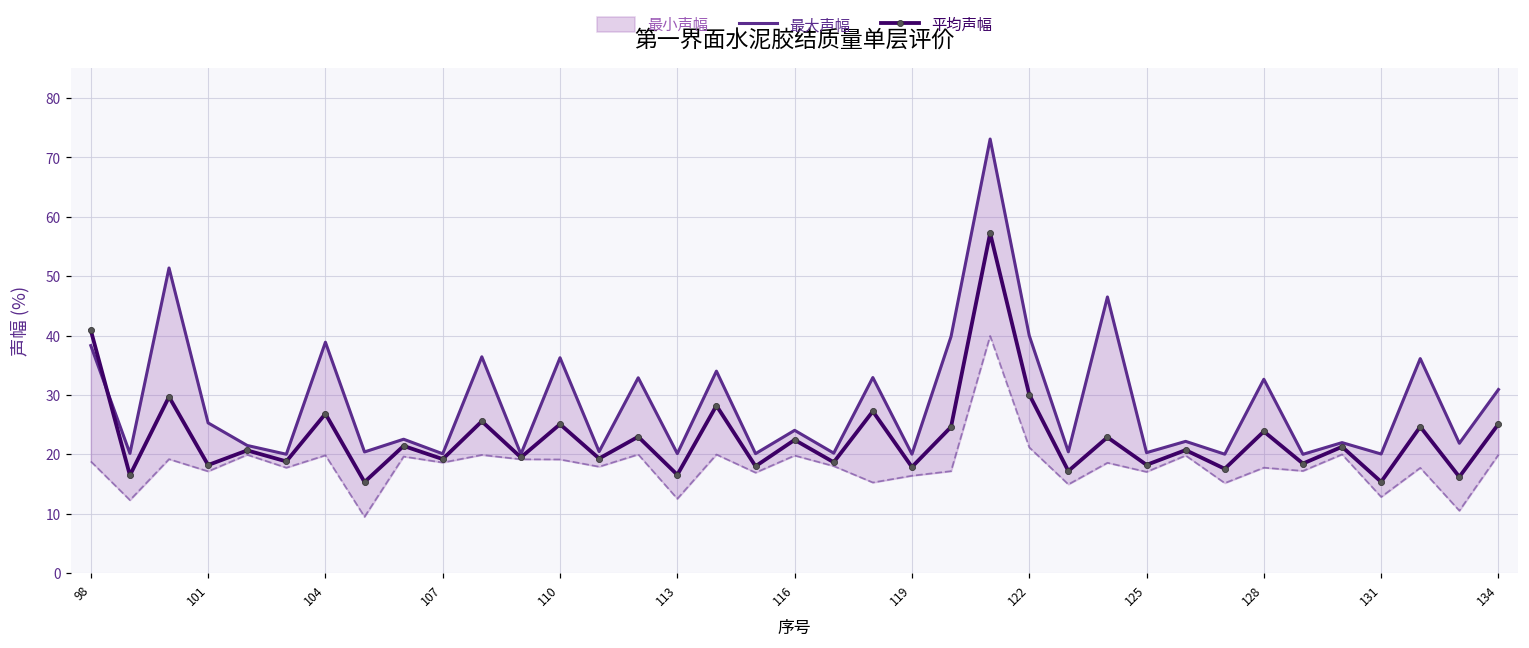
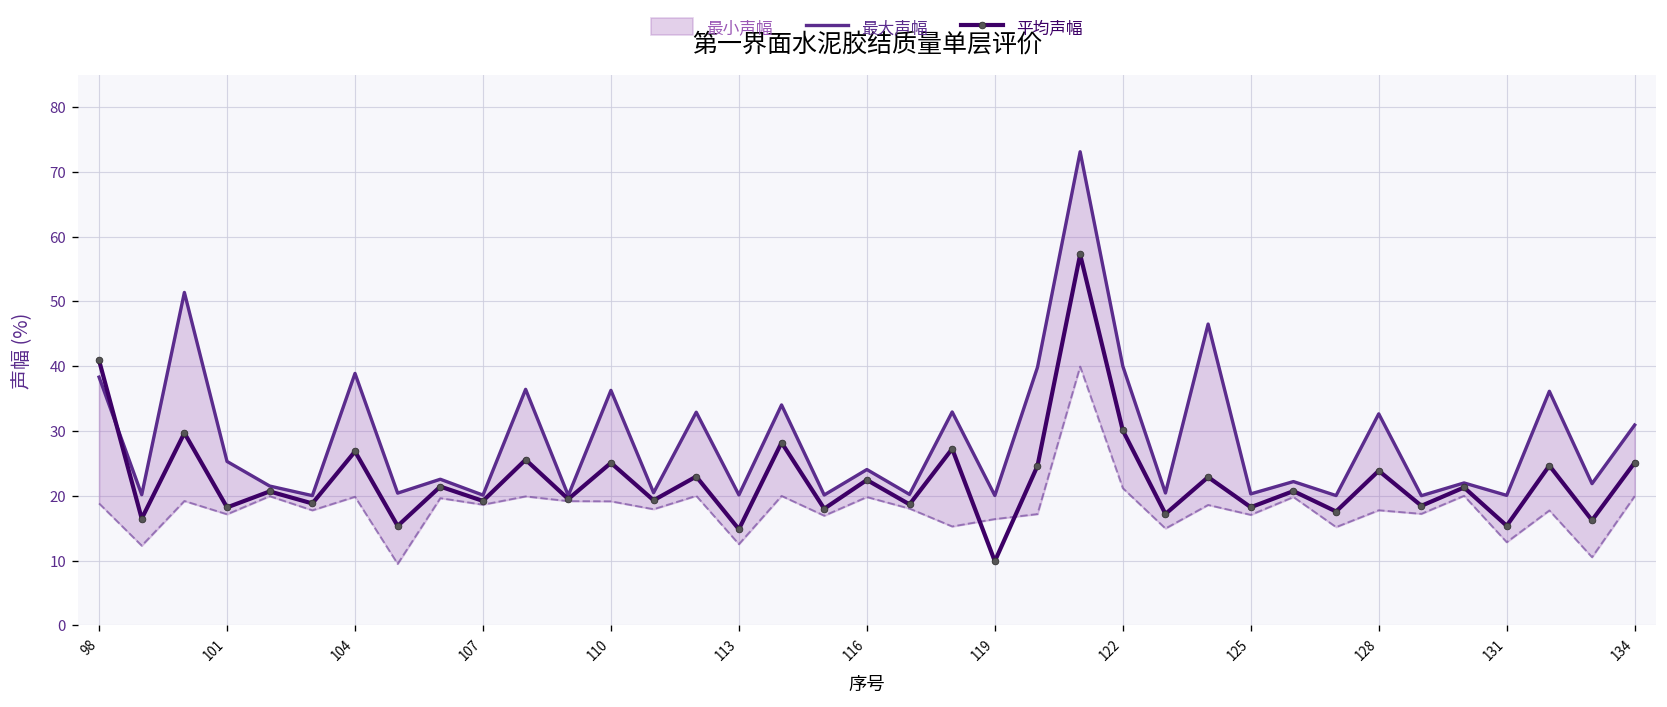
  {
    "最小声幅": {
      "98": 38,
      "101": 25,
      "104": 39,
      "107": 20,
      "110": 36,
      "113": 20,
      "116": 24,
      "119": 20,
      "122": 40,
      "125": 20,
      "128": 33,
      "131": 20,
      "134": 31
    },
    "平均声幅": {
      "98": 41,
      "101": 18,
      "104": 27,
      "107": 19,
      "110": 25,
-     "113": 17,
+     "113": 15,
      "116": 22,
-     "119": 18,
+     "119": 10,
      "122": 30,
      "125": 18,
      "128": 24,
      "131": 15,
      "134": 25
    }
  }
